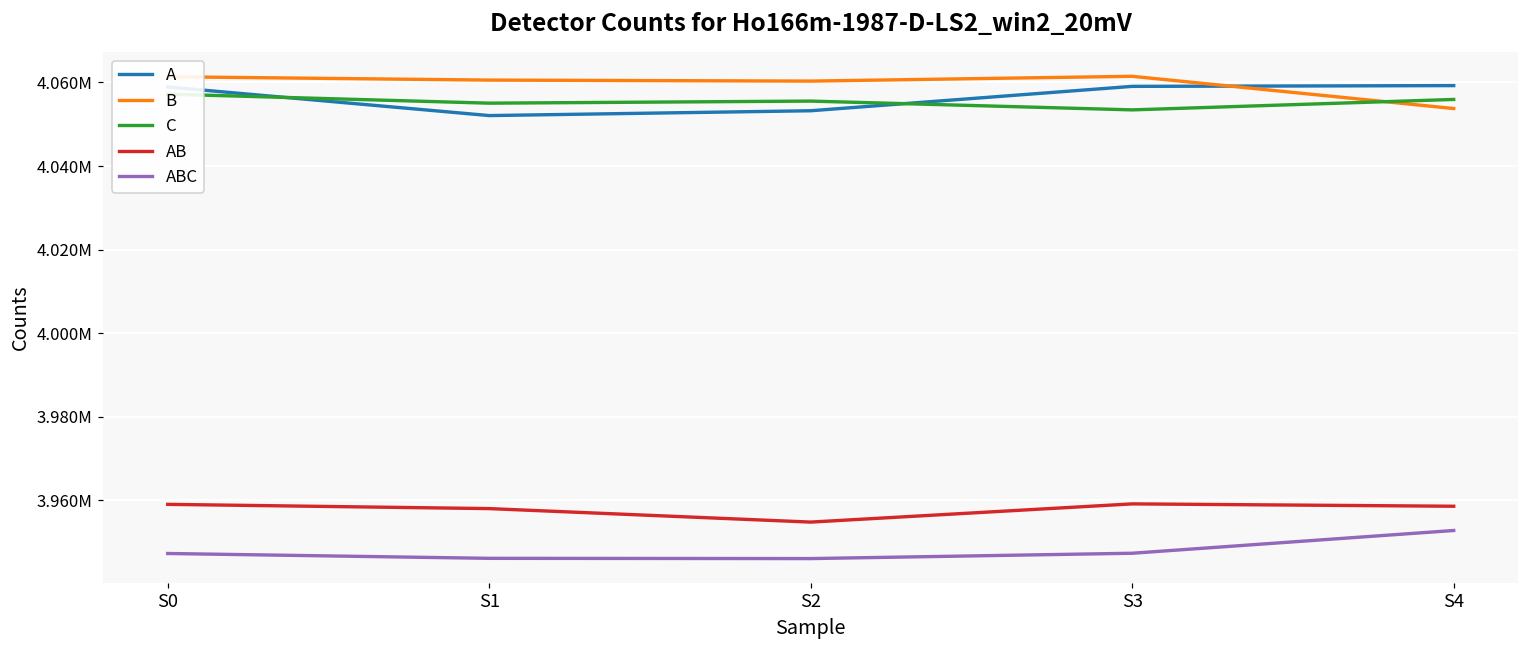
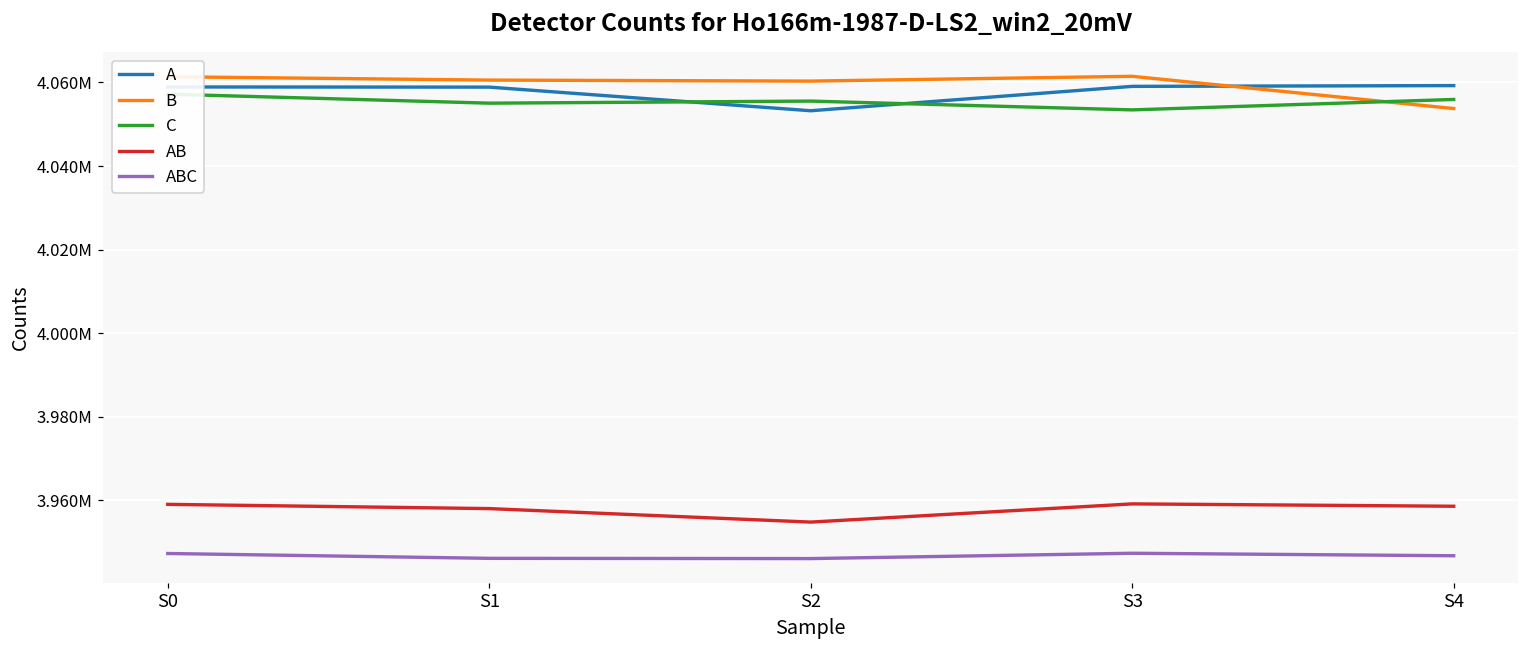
  {
    "A": {
-     "S1": 4052000,
+     "S1": 4059000,
      "S2": 4053000,
      "S3": 4059000,
      "S4": 4059000
    },
    "B": {
      "S1": 4061000,
      "S2": 4060000,
      "S3": 4061000,
      "S4": 4054000
    },
    "C": {
      "S1": 4055000,
      "S2": 4056000,
      "S3": 4053000,
      "S4": 4056000
    },
    "AB": {
      "S0": 3959000,
      "S1": 3958000,
      "S2": 3955000,
      "S3": 3959000,
      "S4": 3959000
    },
    "ABC": {
      "S0": 3947000,
      "S1": 3946000,
      "S2": 3946000,
      "S3": 3947000,
-     "S4": 3953000
+     "S4": 3947000
    }
  }
